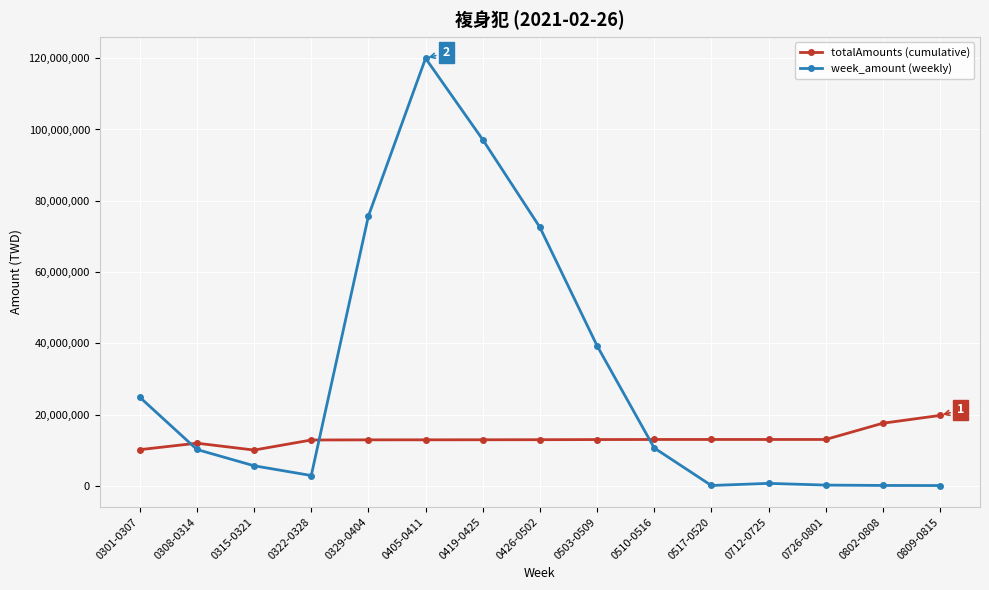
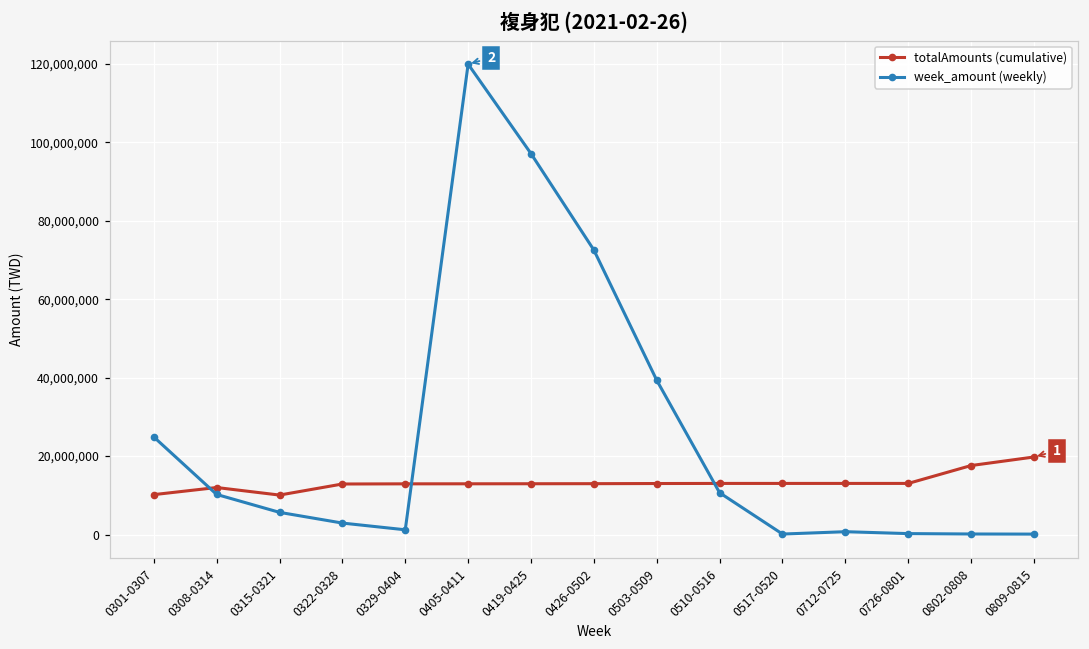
  {
    "totalAmounts (cumulative)": {
      "0301-0307": "10,000,000",
      "0308-0314": "12,000,000",
      "0315-0321": "10,000,000",
      "0322-0328": "13,000,000",
      "0329-0404": "13,000,000",
      "0405-0411": "13,000,000",
      "0419-0425": "13,000,000",
      "0426-0502": "13,000,000",
      "0503-0509": "13,000,000",
      "0510-0516": "13,000,000",
      "0517-0520": "13,000,000",
      "0712-0725": "13,000,000",
      "0726-0801": "13,000,000",
      "0802-0808": "18,000,000"
    },
    "week_amount (weekly)": {
      "0301-0307": "25,000,000",
      "0308-0314": "10,000,000",
      "0315-0321": "6,000,000",
      "0322-0328": "3,000,000",
-     "0329-0404": "76,000,000",
+     "0329-0404": "1,000,000",
      "0419-0425": "97,000,000",
      "0426-0502": "73,000,000",
      "0503-0509": "39,000,000",
      "0510-0516": "11,000,000",
      "0517-0520": "0",
      "0712-0725": "1,000,000",
      "0726-0801": "0",
      "0802-0808": "0",
      "0809-0815": "0"
    }
  }
